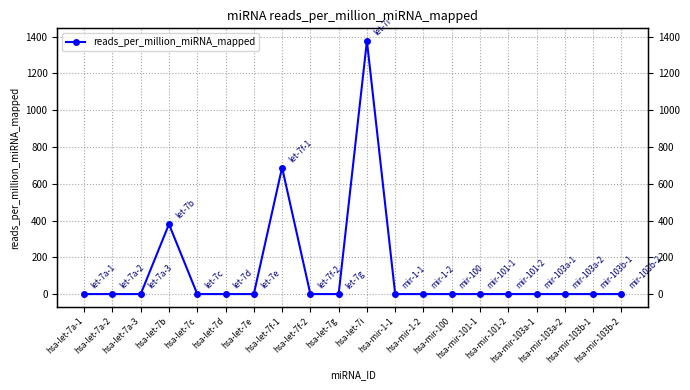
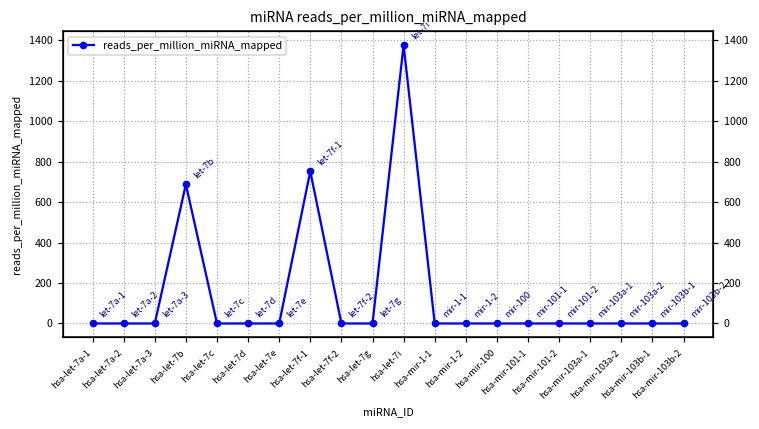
  {
    "hsa-let-7a-1": 0,
    "hsa-let-7a-2": 0,
    "hsa-let-7a-3": 0,
-   "hsa-let-7b": 380,
+   "hsa-let-7b": 690,
    "hsa-let-7c": 0,
    "hsa-let-7d": 0,
    "hsa-let-7e": 0,
-   "hsa-let-7f-1": 690,
+   "hsa-let-7f-1": 750,
    "hsa-let-7f-2": 0,
    "hsa-let-7g": 0,
    "hsa-let-7i": 1380,
    "hsa-mir-1-1": 0,
    "hsa-mir-101-1": 0,
    "hsa-mir-103a-2": 0,
    "hsa-mir-103b-1": 0,
    "hsa-mir-103b-2": 0
  }
